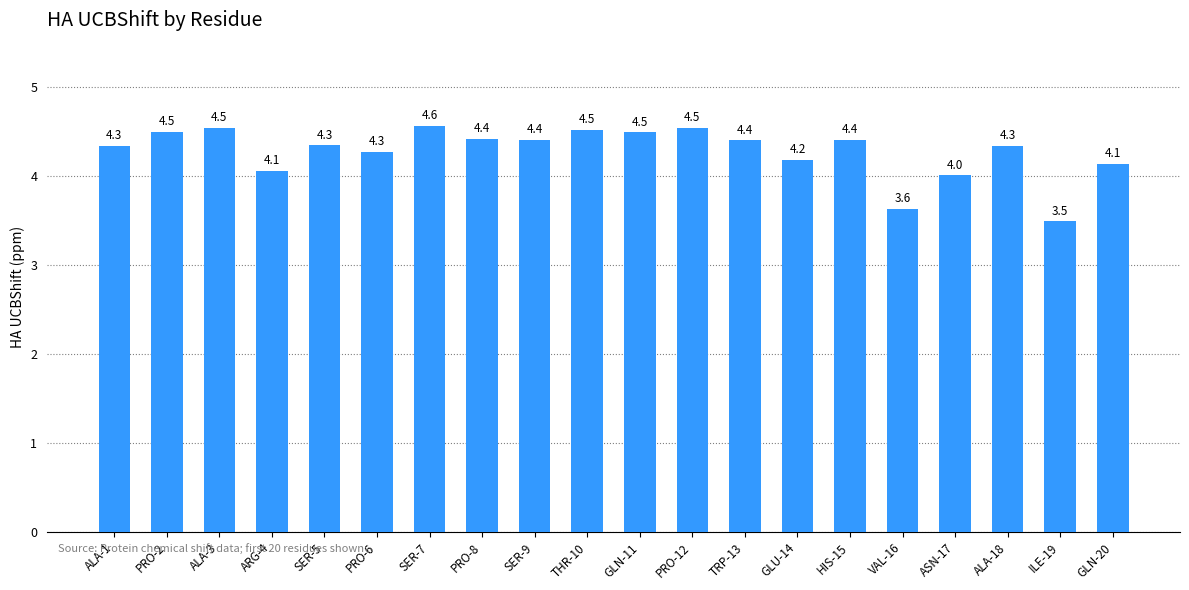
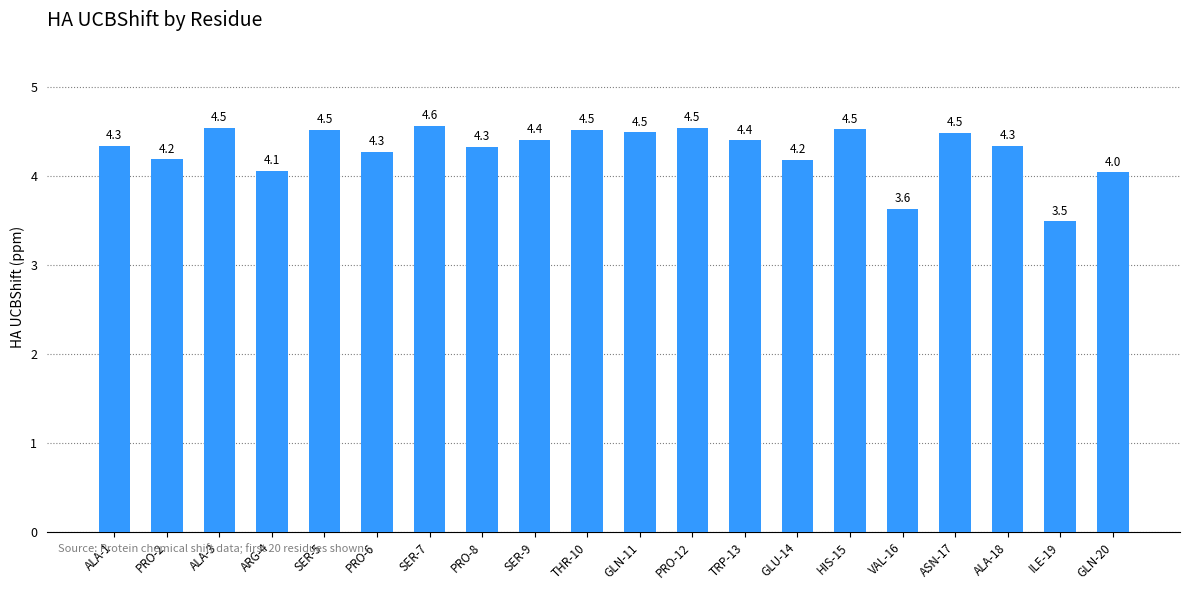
  {
    "ALA-1": 4.3,
-   "PRO-2": 4.5,
+   "PRO-2": 4.2,
    "ALA-3": 4.5,
    "ARG-4": 4.1,
-   "SER-5": 4.3,
+   "SER-5": 4.5,
    "PRO-6": 4.3,
    "SER-7": 4.6,
-   "PRO-8": 4.4,
+   "PRO-8": 4.3,
    "SER-9": 4.4,
    "THR-10": 4.5,
    "GLN-11": 4.5,
    "PRO-12": 4.5,
    "TRP-13": 4.4,
    "GLU-14": 4.2,
-   "HIS-15": 4.4,
+   "HIS-15": 4.5,
    "VAL-16": 3.6,
-   "ASN-17": 4.0,
+   "ASN-17": 4.5,
    "ALA-18": 4.3,
    "ILE-19": 3.5,
-   "GLN-20": 4.1
+   "GLN-20": 4.0
  }
